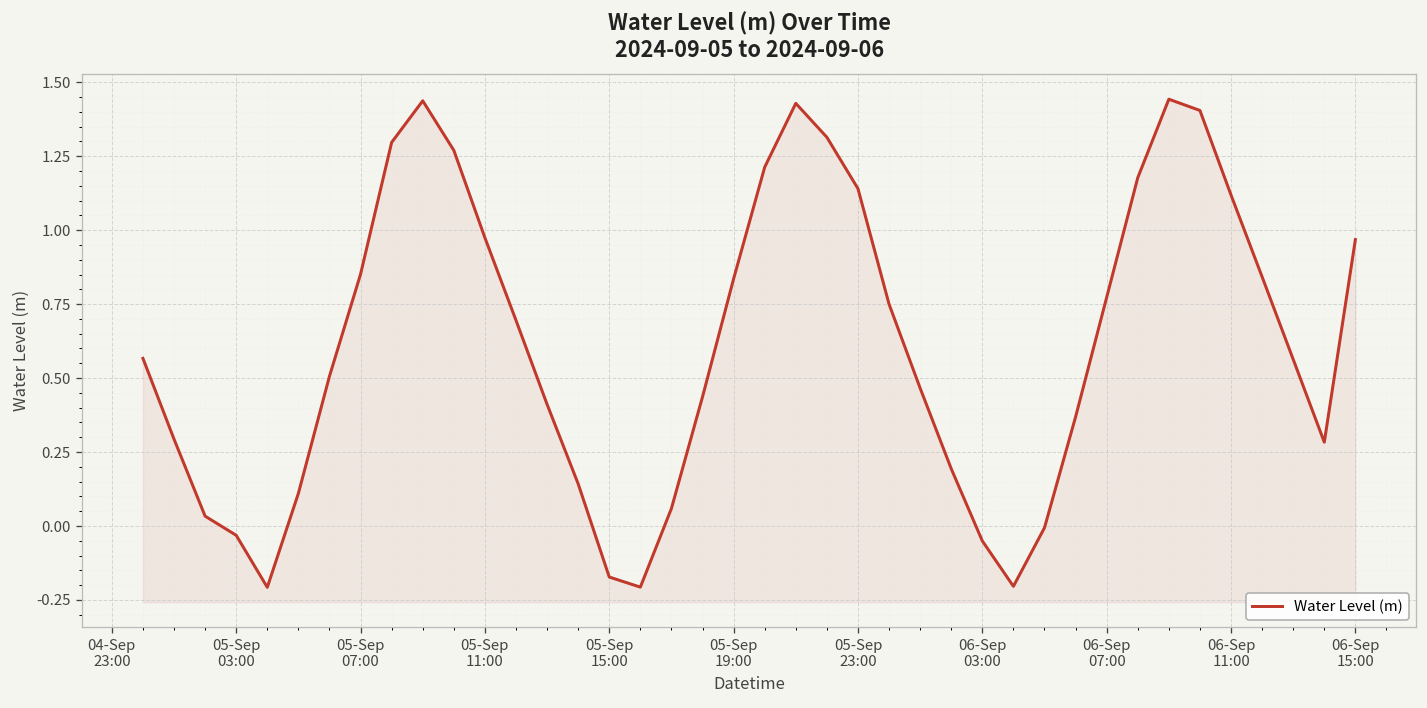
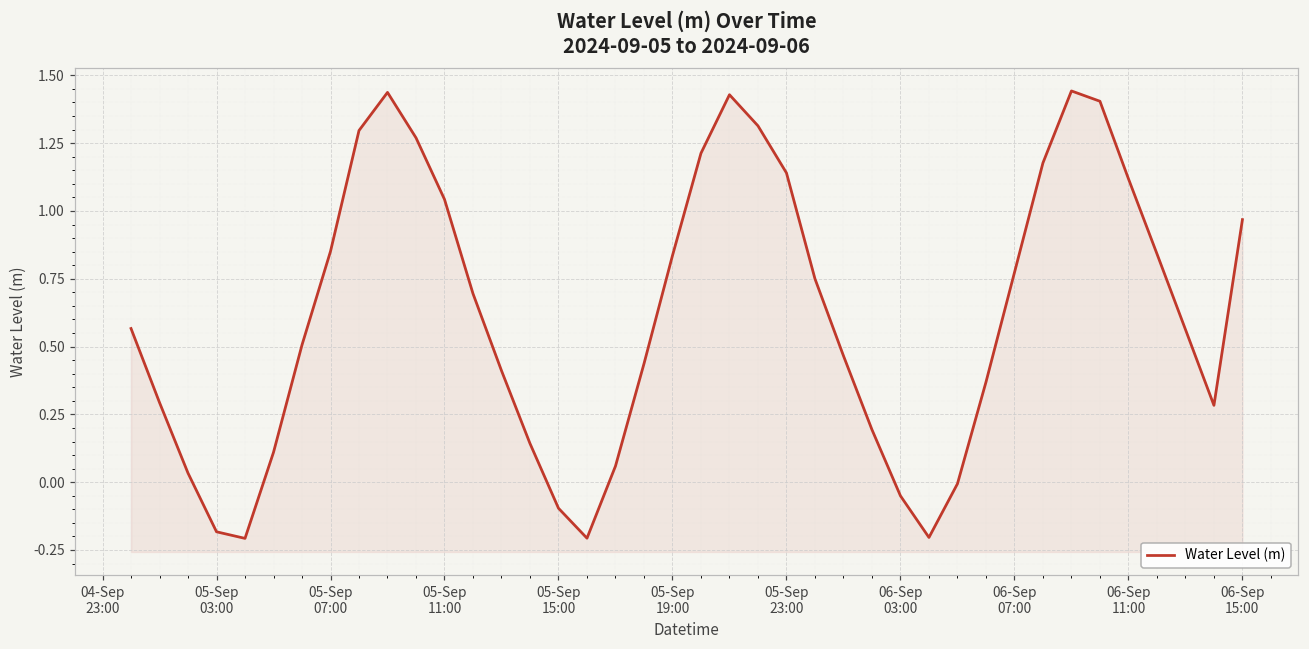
  {
-   "05-Sep 03:00": -0.03,
+   "05-Sep 03:00": -0.18,
    "05-Sep 07:00": 0.85,
-   "05-Sep 11:00": 0.97,
-   "05-Sep 15:00": -0.17,
+   "05-Sep 11:00": 1.04,
+   "05-Sep 15:00": -0.10,
    "05-Sep 19:00": 0.84,
    "05-Sep 23:00": 1.14,
    "06-Sep 03:00": -0.05,
    "06-Sep 07:00": 0.77,
    "06-Sep 11:00": 1.12,
    "06-Sep 15:00": 0.97
  }
